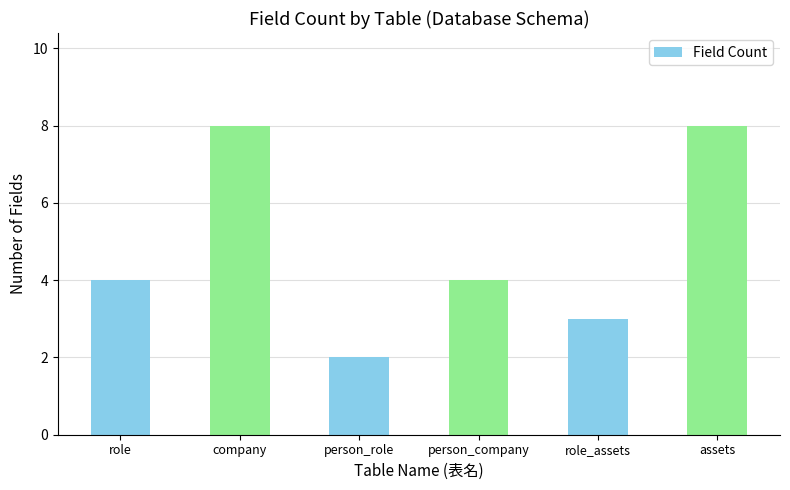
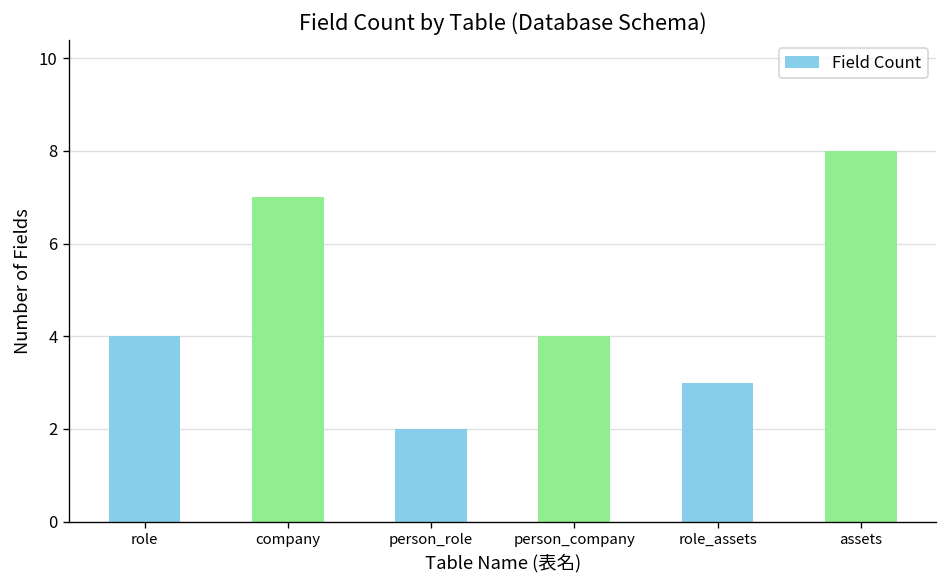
  {
    "role": 4,
-   "company": 8,
+   "company": 7,
    "person_role": 2,
    "person_company": 4,
    "role_assets": 3,
    "assets": 8
  }
